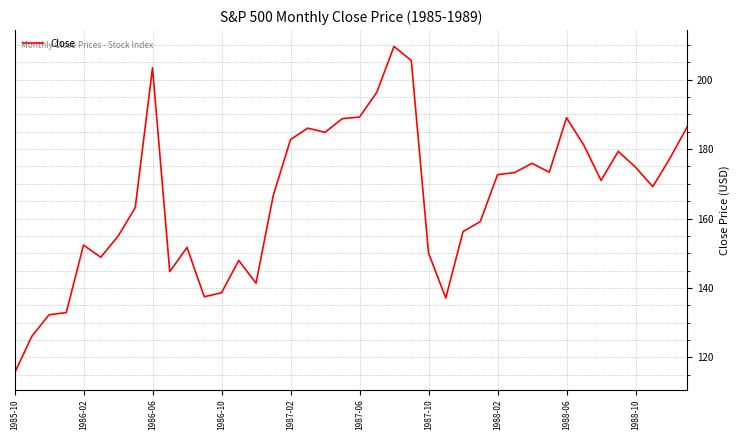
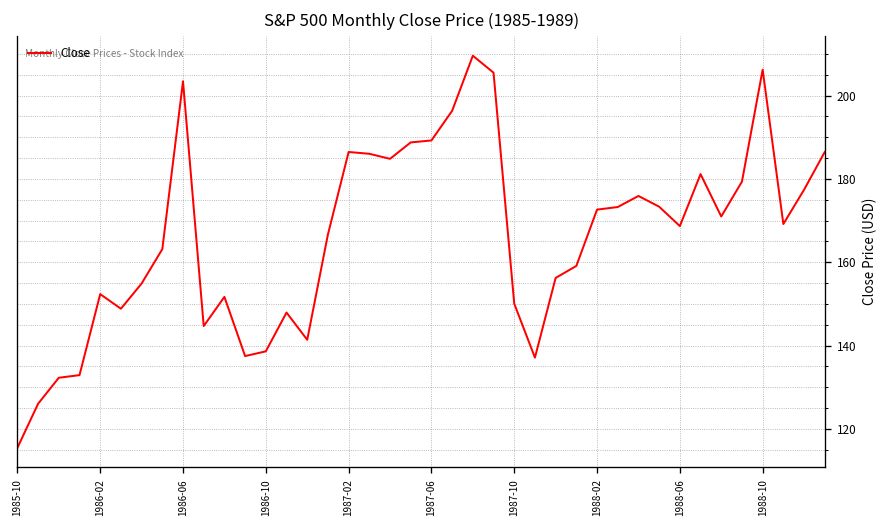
  {
    "1985-10": 115,
    "1986-02": 152,
    "1986-06": 203,
    "1986-10": 139,
-   "1987-02": 183,
+   "1987-02": 186,
    "1987-06": 189,
    "1987-10": 150,
    "1988-02": 173,
-   "1988-06": 189,
-   "1988-10": 175
+   "1988-06": 169,
+   "1988-10": 206
  }
